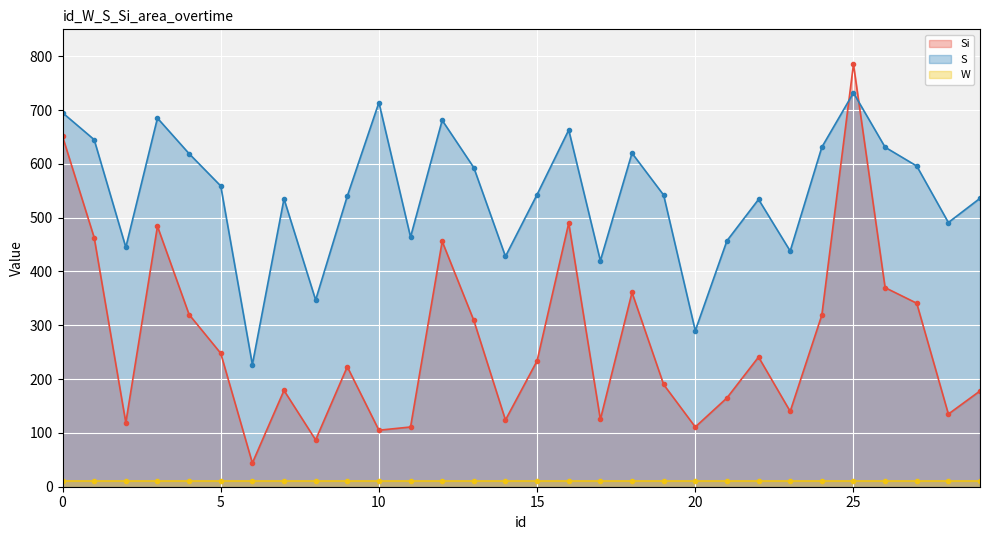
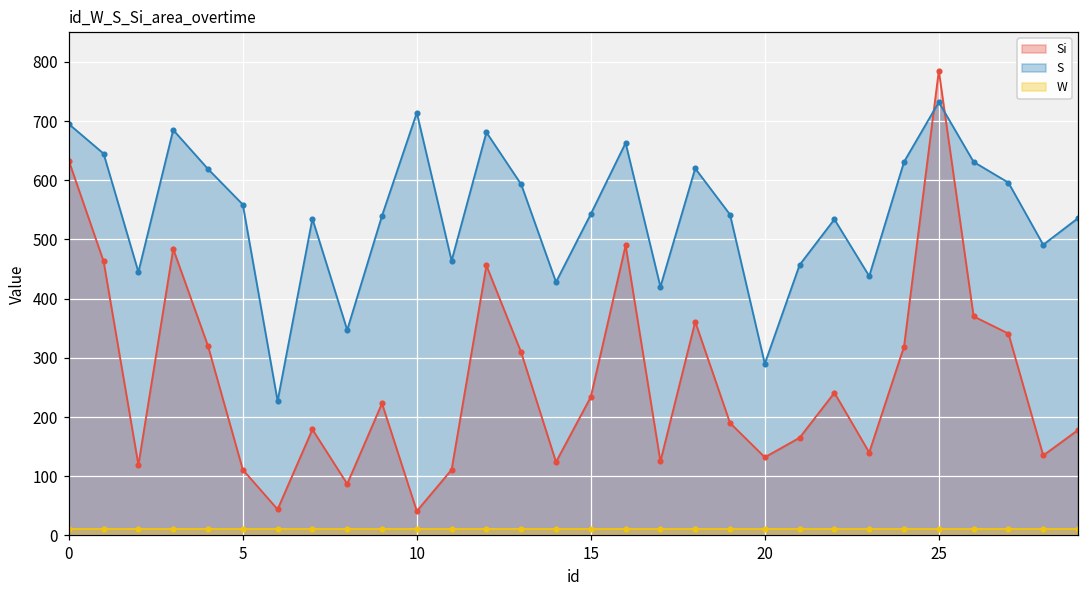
  {
    "Si": {
-     "0": 650,
-     "5": 250,
-     "10": 110,
+     "0": 630,
+     "5": 110,
+     "10": 40,
      "15": 230,
-     "20": 110,
+     "20": 130,
      "25": 790
    },
    "S": {
      "0": 700,
      "5": 560,
      "10": 710,
      "15": 540,
      "20": 290,
      "25": 730
    },
    "W": {
      "0": 10,
      "5": 10,
      "10": 10,
      "15": 10,
      "20": 10,
      "25": 10
    }
  }
